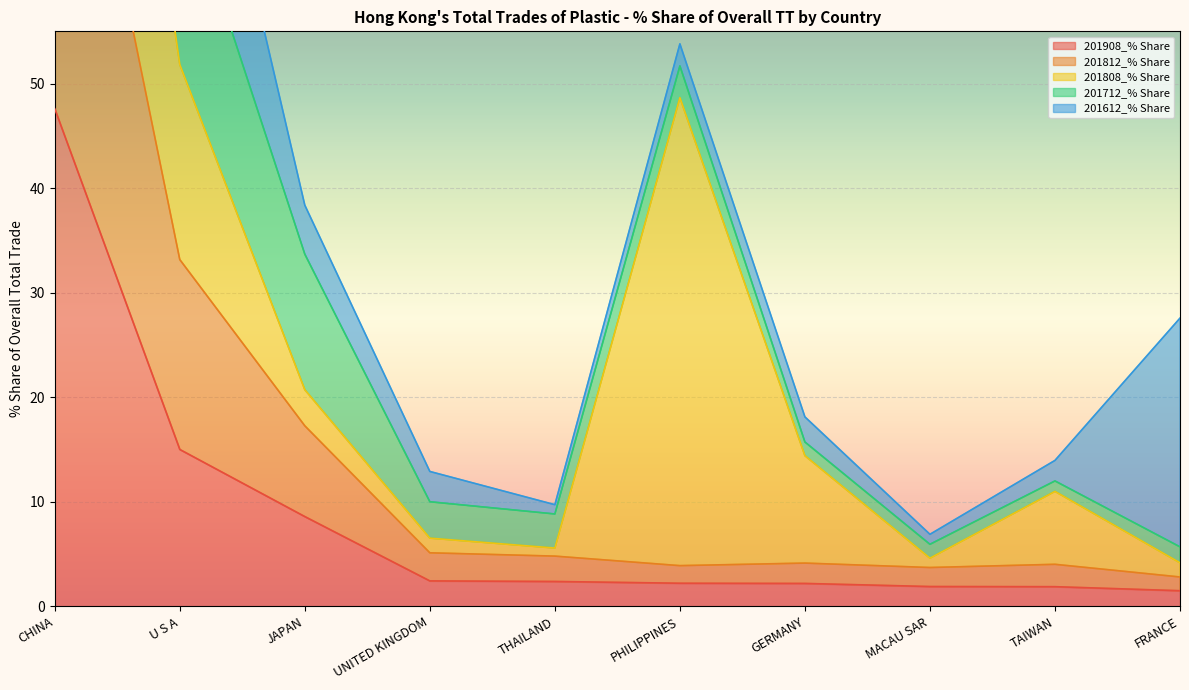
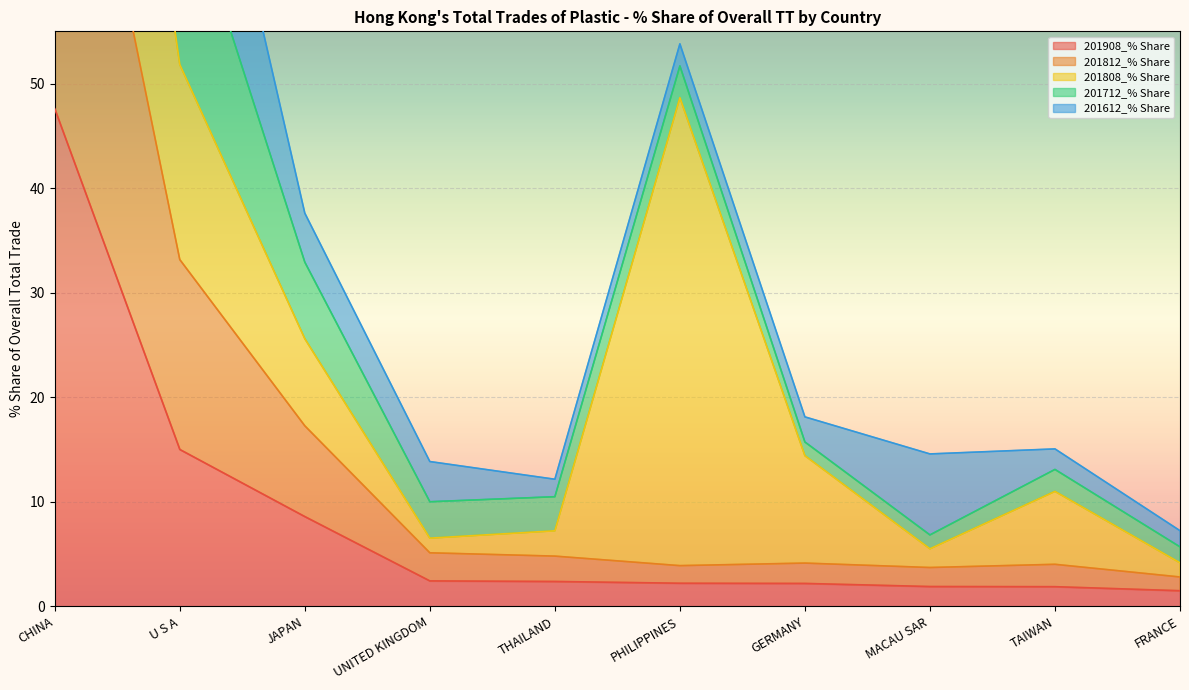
  {
    "201808_% Share": {
      "U S A": 18.7,
-     "JAPAN": 3.4,
+     "JAPAN": 8.3,
      "UNITED KINGDOM": 1.4,
-     "THAILAND": 0.8,
+     "THAILAND": 2.4,
      "PHILIPPINES": 44.8,
      "GERMANY": 10.3,
-     "MACAU SAR": 0.9,
+     "MACAU SAR": 1.8,
      "TAIWAN": 7.0,
      "FRANCE": 1.4
    },
    "201712_% Share": {
-     "JAPAN": 13.0,
+     "JAPAN": 7.3,
      "UNITED KINGDOM": 3.5,
      "THAILAND": 3.3,
      "PHILIPPINES": 3.0,
      "GERMANY": 1.3,
      "MACAU SAR": 1.3,
-     "TAIWAN": 1.0,
+     "TAIWAN": 2.1,
      "FRANCE": 1.5
    },
    "201612_% Share": {
      "JAPAN": 4.7,
-     "UNITED KINGDOM": 2.9,
-     "THAILAND": 0.9,
+     "UNITED KINGDOM": 3.8,
+     "THAILAND": 1.7,
      "PHILIPPINES": 2.1,
      "GERMANY": 2.4,
-     "MACAU SAR": 1.0,
+     "MACAU SAR": 7.7,
      "TAIWAN": 2.0,
-     "FRANCE": 21.9
+     "FRANCE": 1.5
    }
  }
